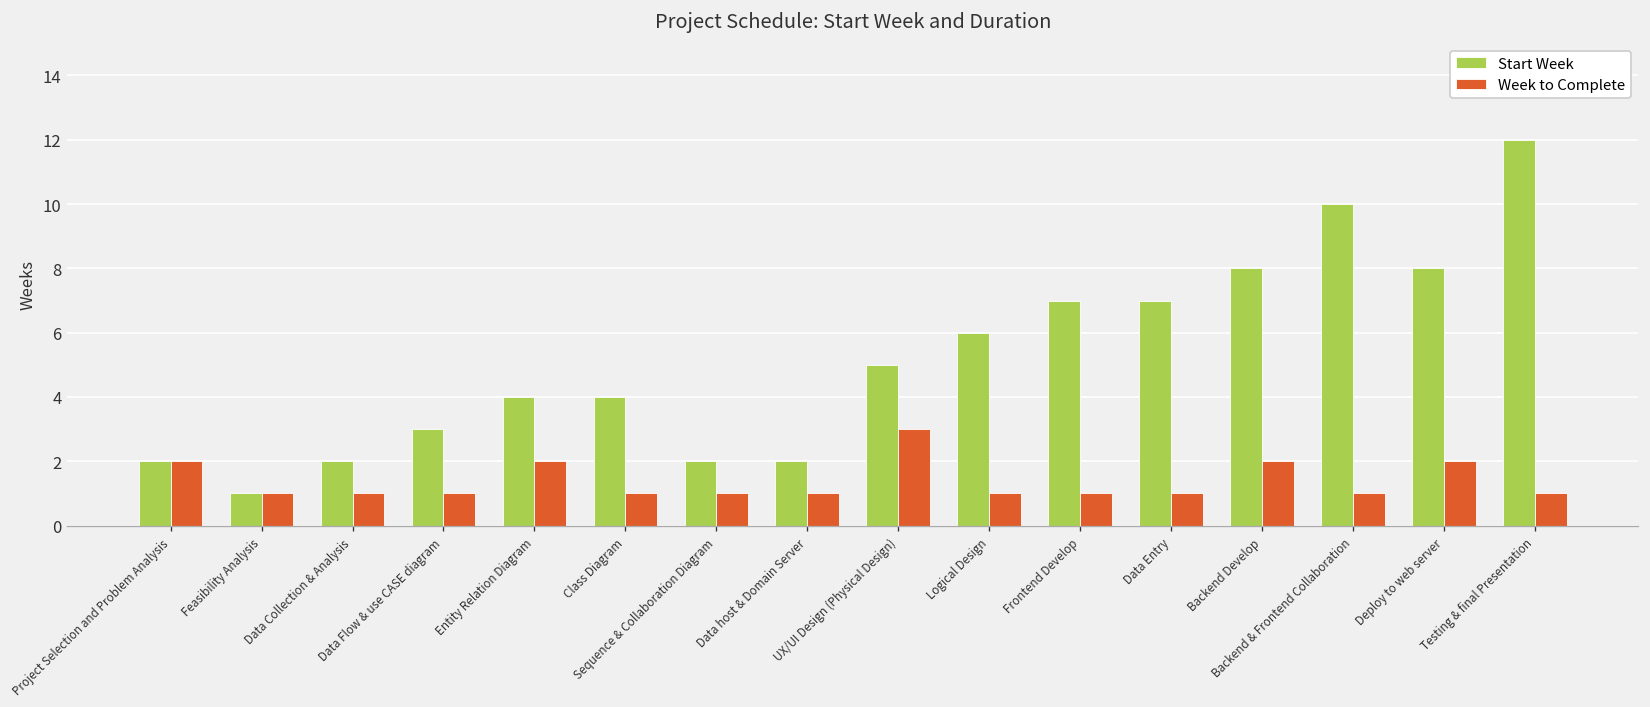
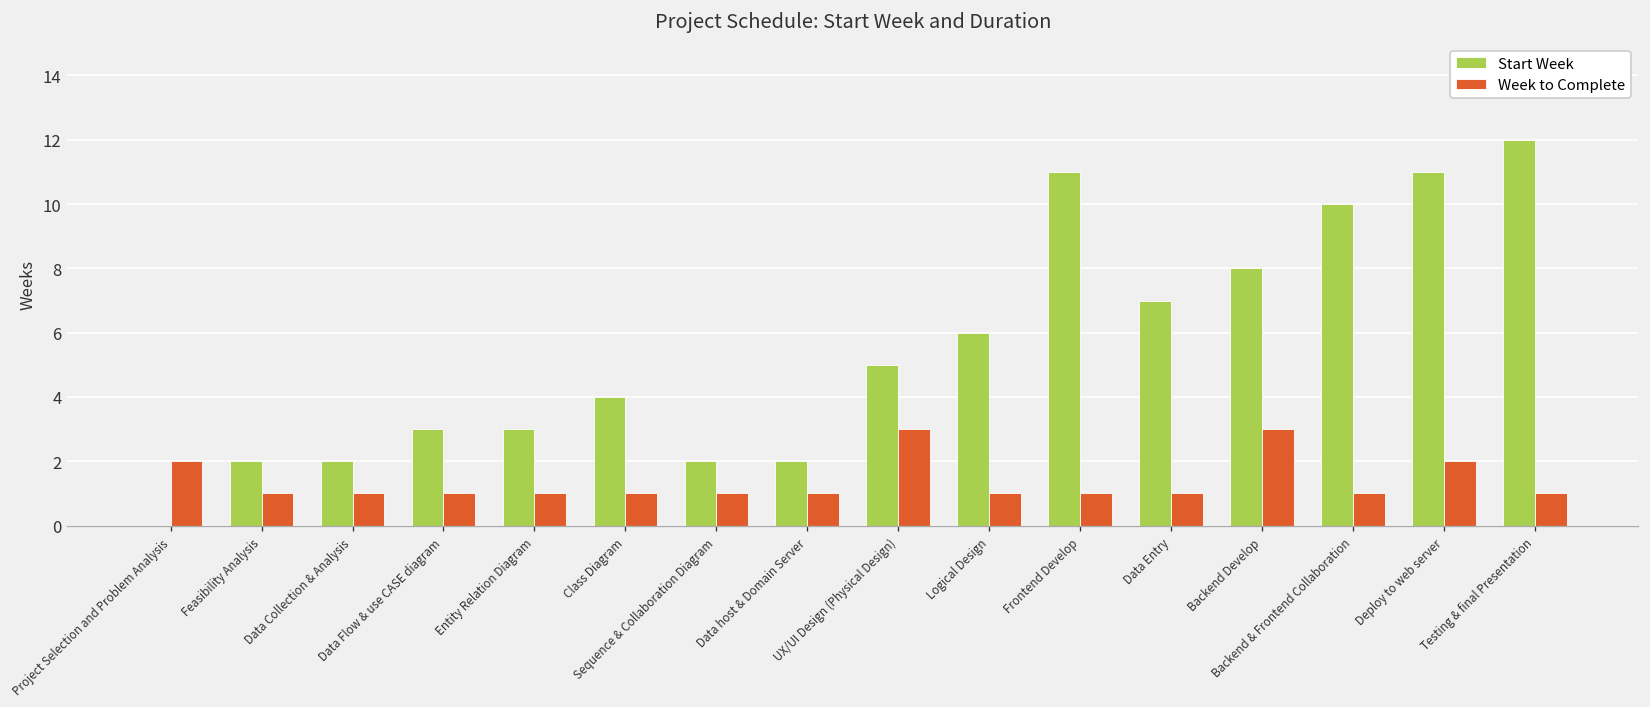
  {
    "Start Week": {
-     "Project Selection and Problem Analysis": 2,
-     "Feasibility Analysis": 1,
+     "Project Selection and Problem Analysis": 0,
+     "Feasibility Analysis": 2,
      "Data Collection & Analysis": 2,
      "Data Flow & use CASE diagram": 3,
-     "Entity Relation Diagram": 4,
+     "Entity Relation Diagram": 3,
      "Class Diagram": 4,
      "Sequence & Collaboration Diagram": 2,
      "Data host & Domain Server": 2,
      "UX/UI Design (Physical Design)": 5,
      "Logical Design": 6,
-     "Frontend Develop": 7,
+     "Frontend Develop": 11,
      "Data Entry": 7,
      "Backend Develop": 8,
      "Backend & Frontend Collaboration": 10,
-     "Deploy to web server": 8,
+     "Deploy to web server": 11,
      "Testing & final Presentation": 12
    },
    "Week to Complete": {
      "Project Selection and Problem Analysis": 2,
      "Feasibility Analysis": 1,
      "Data Collection & Analysis": 1,
      "Data Flow & use CASE diagram": 1,
-     "Entity Relation Diagram": 2,
+     "Entity Relation Diagram": 1,
      "Class Diagram": 1,
      "Sequence & Collaboration Diagram": 1,
      "Data host & Domain Server": 1,
      "UX/UI Design (Physical Design)": 3,
      "Logical Design": 1,
      "Frontend Develop": 1,
      "Data Entry": 1,
-     "Backend Develop": 2,
+     "Backend Develop": 3,
      "Backend & Frontend Collaboration": 1,
      "Deploy to web server": 2,
      "Testing & final Presentation": 1
    }
  }
